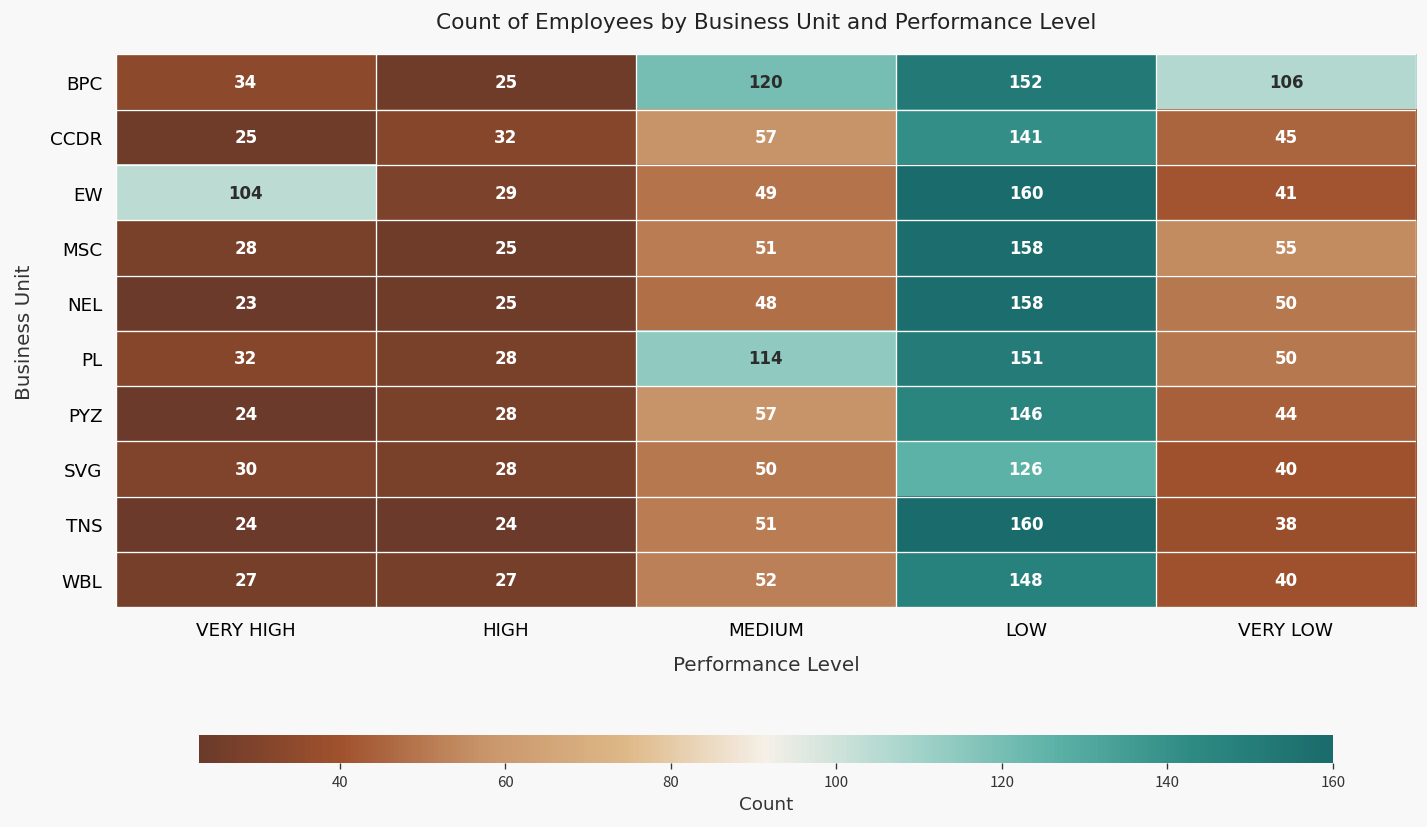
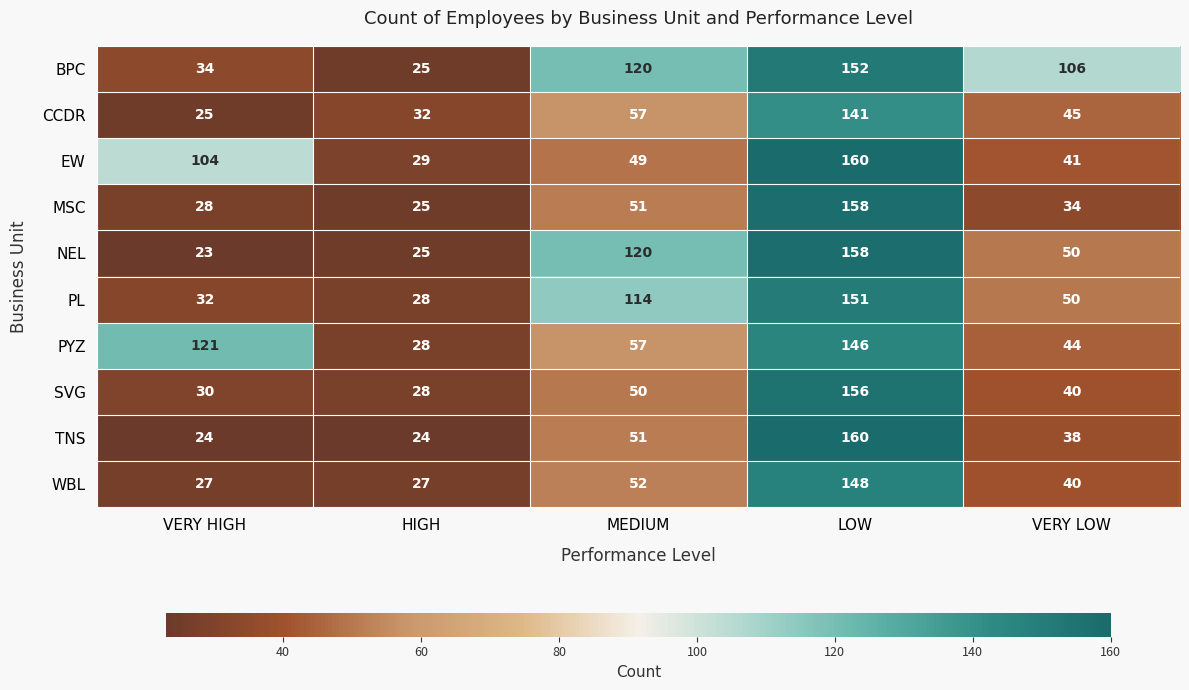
  {
    "BPC": {
      "VERY HIGH": 34,
      "HIGH": 25,
      "MEDIUM": 120,
      "LOW": 152,
      "VERY LOW": 106
    },
    "CCDR": {
      "VERY HIGH": 25,
      "HIGH": 32,
      "MEDIUM": 57,
      "LOW": 141,
      "VERY LOW": 45
    },
    "EW": {
      "VERY HIGH": 104,
      "HIGH": 29,
      "MEDIUM": 49,
      "LOW": 160,
      "VERY LOW": 41
    },
    "MSC": {
      "VERY HIGH": 28,
      "HIGH": 25,
      "MEDIUM": 51,
      "LOW": 158,
-     "VERY LOW": 55
+     "VERY LOW": 34
    },
    "NEL": {
      "VERY HIGH": 23,
      "HIGH": 25,
-     "MEDIUM": 48,
+     "MEDIUM": 120,
      "LOW": 158,
      "VERY LOW": 50
    },
    "PL": {
      "VERY HIGH": 32,
      "HIGH": 28,
      "MEDIUM": 114,
      "LOW": 151,
      "VERY LOW": 50
    },
    "PYZ": {
-     "VERY HIGH": 24,
+     "VERY HIGH": 121,
      "HIGH": 28,
      "MEDIUM": 57,
      "LOW": 146,
      "VERY LOW": 44
    },
    "SVG": {
      "VERY HIGH": 30,
      "HIGH": 28,
      "MEDIUM": 50,
-     "LOW": 126,
+     "LOW": 156,
      "VERY LOW": 40
    },
    "TNS": {
      "VERY HIGH": 24,
      "HIGH": 24,
      "MEDIUM": 51,
      "LOW": 160,
      "VERY LOW": 38
    },
    "WBL": {
      "VERY HIGH": 27,
      "HIGH": 27,
      "MEDIUM": 52,
      "LOW": 148,
      "VERY LOW": 40
    }
  }
